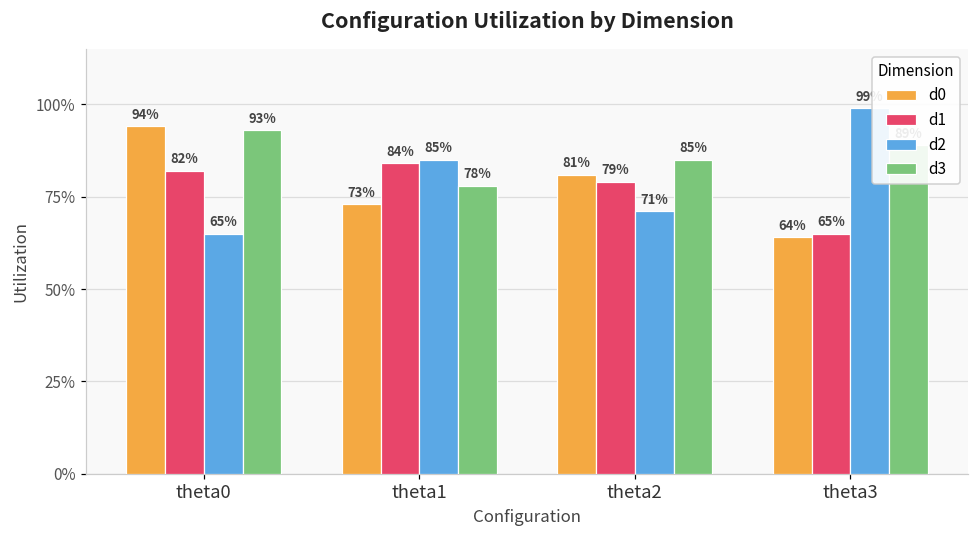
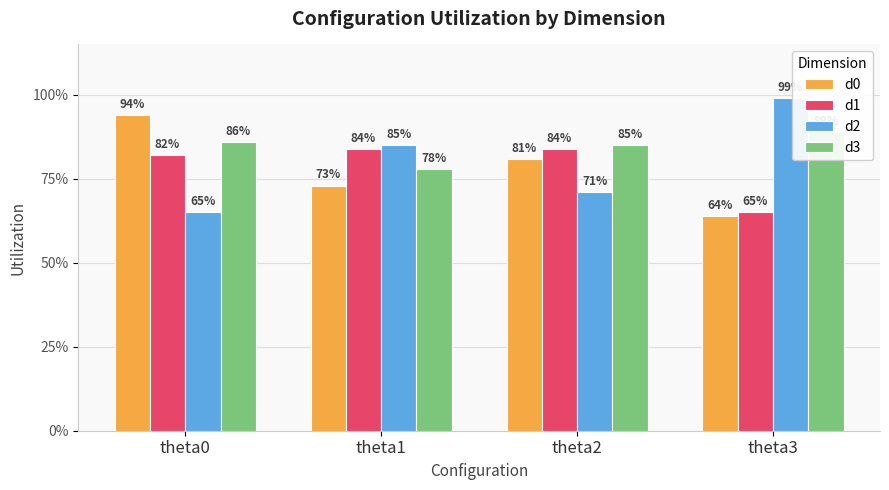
  {
    "d0": {
      "theta0": "94%",
      "theta1": "73%",
      "theta2": "81%",
      "theta3": "64%"
    },
    "d1": {
      "theta0": "82%",
      "theta1": "84%",
-     "theta2": "79%",
+     "theta2": "84%",
      "theta3": "65%"
    },
    "d2": {
      "theta0": "65%",
      "theta1": "85%",
      "theta2": "71%"
    },
    "d3": {
-     "theta0": "93%",
+     "theta0": "86%",
      "theta1": "78%",
      "theta2": "85%"
    }
  }
